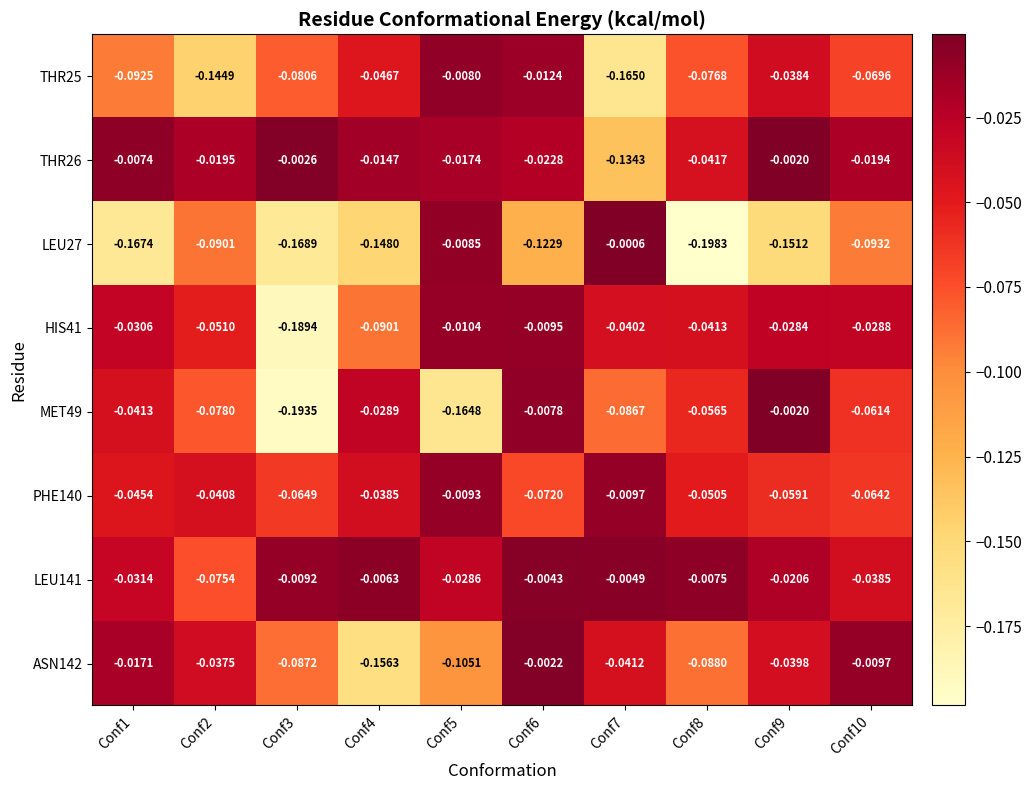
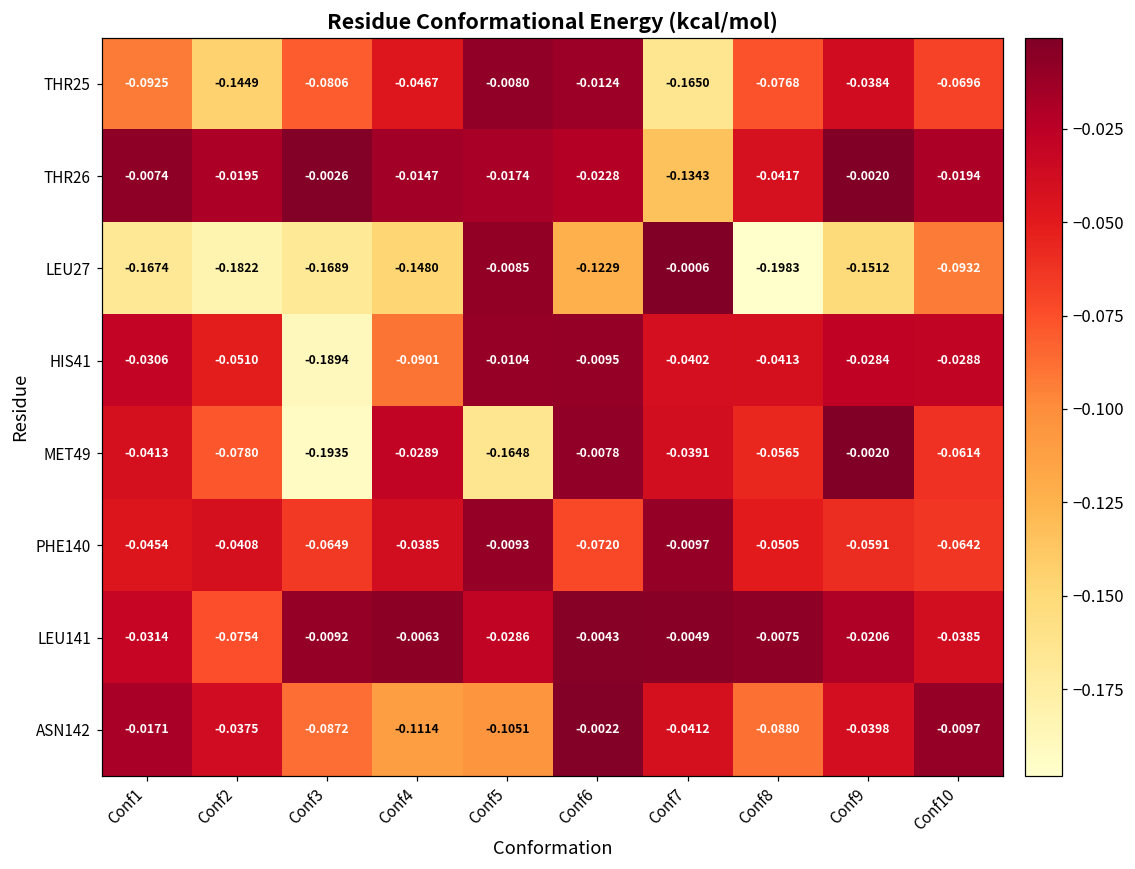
  {
    "THR25": {
      "Conf1": -0.0925,
      "Conf2": -0.1449,
      "Conf3": -0.0806,
      "Conf4": -0.0467,
      "Conf5": -0.0080,
      "Conf6": -0.0124,
      "Conf7": -0.1650,
      "Conf8": -0.0768,
      "Conf9": -0.0384,
      "Conf10": -0.0696
    },
    "THR26": {
      "Conf1": -0.0074,
      "Conf2": -0.0195,
      "Conf3": -0.0026,
      "Conf4": -0.0147,
      "Conf5": -0.0174,
      "Conf6": -0.0228,
      "Conf7": -0.1343,
      "Conf8": -0.0417,
      "Conf9": -0.0020,
      "Conf10": -0.0194
    },
    "LEU27": {
      "Conf1": -0.1674,
-     "Conf2": -0.0901,
+     "Conf2": -0.1822,
      "Conf3": -0.1689,
      "Conf4": -0.1480,
      "Conf5": -0.0085,
      "Conf6": -0.1229,
      "Conf7": -0.0006,
      "Conf8": -0.1983,
      "Conf9": -0.1512,
      "Conf10": -0.0932
    },
    "HIS41": {
      "Conf1": -0.0306,
      "Conf2": -0.0510,
      "Conf3": -0.1894,
      "Conf4": -0.0901,
      "Conf5": -0.0104,
      "Conf6": -0.0095,
      "Conf7": -0.0402,
      "Conf8": -0.0413,
      "Conf9": -0.0284,
      "Conf10": -0.0288
    },
    "MET49": {
      "Conf1": -0.0413,
      "Conf2": -0.0780,
      "Conf3": -0.1935,
      "Conf4": -0.0289,
      "Conf5": -0.1648,
      "Conf6": -0.0078,
-     "Conf7": -0.0867,
+     "Conf7": -0.0391,
      "Conf8": -0.0565,
      "Conf9": -0.0020,
      "Conf10": -0.0614
    },
    "PHE140": {
      "Conf1": -0.0454,
      "Conf2": -0.0408,
      "Conf3": -0.0649,
      "Conf4": -0.0385,
      "Conf5": -0.0093,
      "Conf6": -0.0720,
      "Conf7": -0.0097,
      "Conf8": -0.0505,
      "Conf9": -0.0591,
      "Conf10": -0.0642
    },
    "LEU141": {
      "Conf1": -0.0314,
      "Conf2": -0.0754,
      "Conf3": -0.0092,
      "Conf4": -0.0063,
      "Conf5": -0.0286,
      "Conf6": -0.0043,
      "Conf7": -0.0049,
      "Conf8": -0.0075,
      "Conf9": -0.0206,
      "Conf10": -0.0385
    },
    "ASN142": {
      "Conf1": -0.0171,
      "Conf2": -0.0375,
      "Conf3": -0.0872,
-     "Conf4": -0.1563,
+     "Conf4": -0.1114,
      "Conf5": -0.1051,
      "Conf6": -0.0022,
      "Conf7": -0.0412,
      "Conf8": -0.0880,
      "Conf9": -0.0398,
      "Conf10": -0.0097
    }
  }
